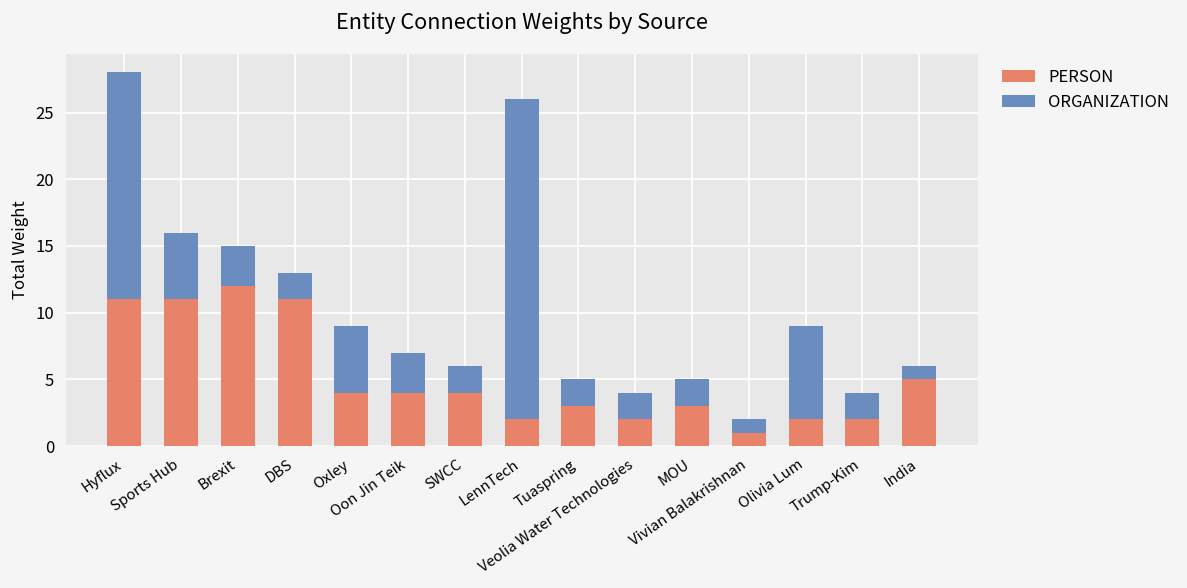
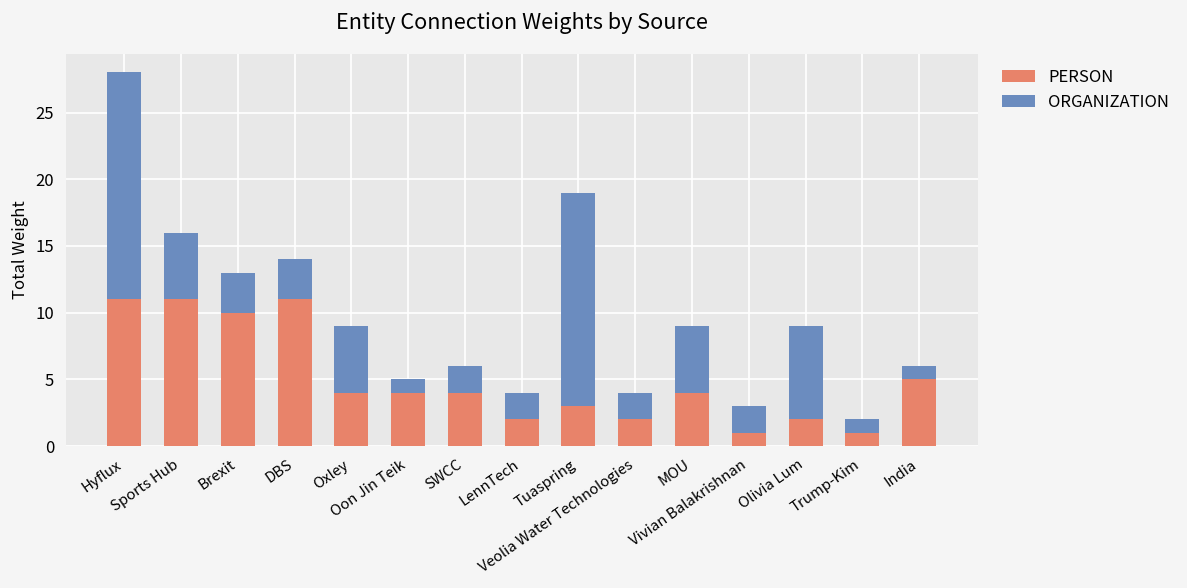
  {
    "PERSON": {
      "Hyflux": 11,
      "Sports Hub": 11,
-     "Brexit": 12,
+     "Brexit": 10,
      "DBS": 11,
      "Oxley": 4,
      "Oon Jin Teik": 4,
      "SWCC": 4,
      "LennTech": 2,
      "Tuaspring": 3,
      "Veolia Water Technologies": 2,
-     "MOU": 3,
+     "MOU": 4,
      "Vivian Balakrishnan": 1,
      "Olivia Lum": 2,
-     "Trump-Kim": 2,
+     "Trump-Kim": 1,
      "India": 5
    },
    "ORGANIZATION": {
      "Hyflux": 17,
      "Sports Hub": 5,
      "Brexit": 3,
-     "DBS": 2,
+     "DBS": 3,
      "Oxley": 5,
-     "Oon Jin Teik": 3,
+     "Oon Jin Teik": 1,
      "SWCC": 2,
-     "LennTech": 24,
-     "Tuaspring": 2,
+     "LennTech": 2,
+     "Tuaspring": 16,
      "Veolia Water Technologies": 2,
-     "MOU": 2,
-     "Vivian Balakrishnan": 1,
+     "MOU": 5,
+     "Vivian Balakrishnan": 2,
      "Olivia Lum": 7,
-     "Trump-Kim": 2,
+     "Trump-Kim": 1,
      "India": 1
    }
  }
